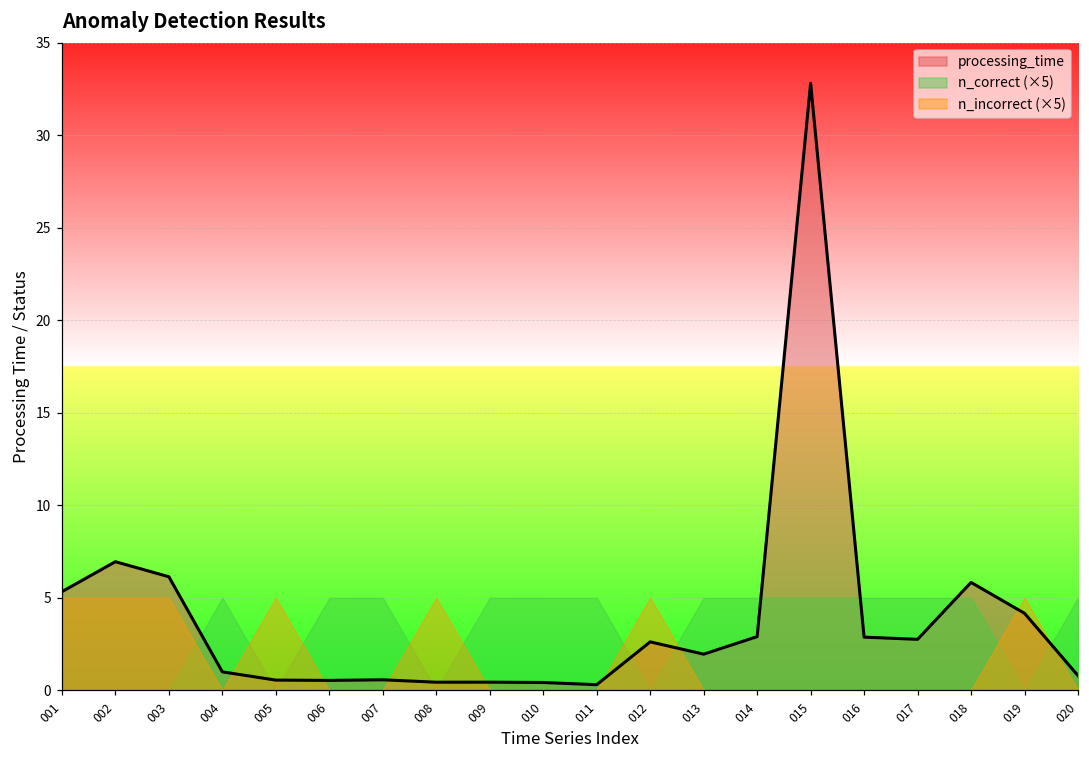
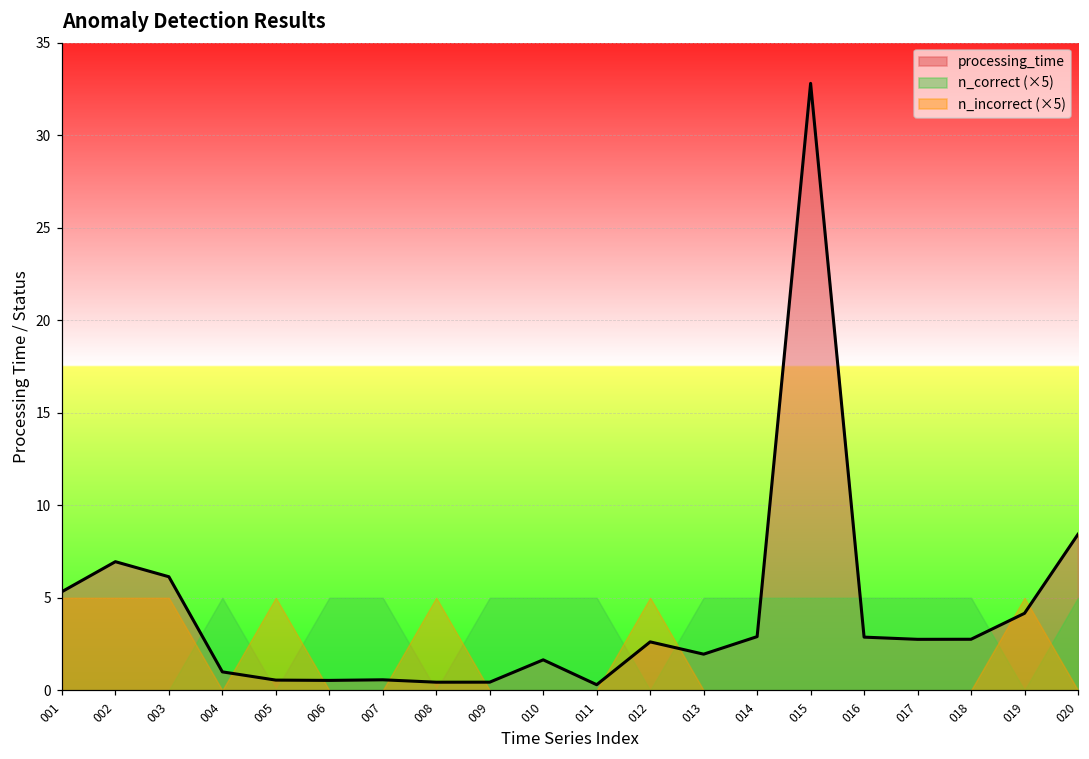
  {
    "processing_time": {
      "001": 5.3,
      "002": 7.0,
      "003": 6.1,
      "004": 1.0,
      "005": 0.6,
      "006": 0.5,
      "007": 0.6,
      "008": 0.4,
      "009": 0.4,
-     "010": 0.4,
+     "010": 1.6,
      "011": 0.3,
      "012": 2.6,
      "013": 2.0,
      "014": 2.9,
      "015": 32.8,
      "016": 2.9,
      "017": 2.8,
-     "018": 5.8,
+     "018": 2.8,
      "019": 4.2,
-     "020": 0.8
+     "020": 8.4
    },
    "n_correct (×5)": {
      "001": 0.0,
      "002": 0.0,
      "003": 0.0,
      "004": 5.0,
      "005": 0.0,
      "006": 5.0,
      "007": 5.0,
      "008": 0.0,
      "009": 5.0,
      "010": 5.0,
      "011": 5.0,
      "012": 0.0,
      "013": 5.0,
      "014": 5.0,
      "015": 5.0,
      "016": 5.0,
      "017": 5.0,
      "018": 5.0,
      "019": 0.0,
      "020": 5.0
    },
    "n_incorrect (×5)": {
      "001": 5.0,
      "002": 5.0,
      "003": 5.0,
      "004": 0.0,
      "005": 5.0,
      "006": 0.0,
      "007": 0.0,
      "008": 5.0,
      "009": 0.0,
      "010": 0.0,
      "011": 0.0,
      "012": 5.0,
      "013": 0.0,
      "014": 0.0,
      "015": 0.0,
      "016": 0.0,
      "017": 0.0,
      "018": 0.0,
      "019": 5.0,
      "020": 0.0
    }
  }
